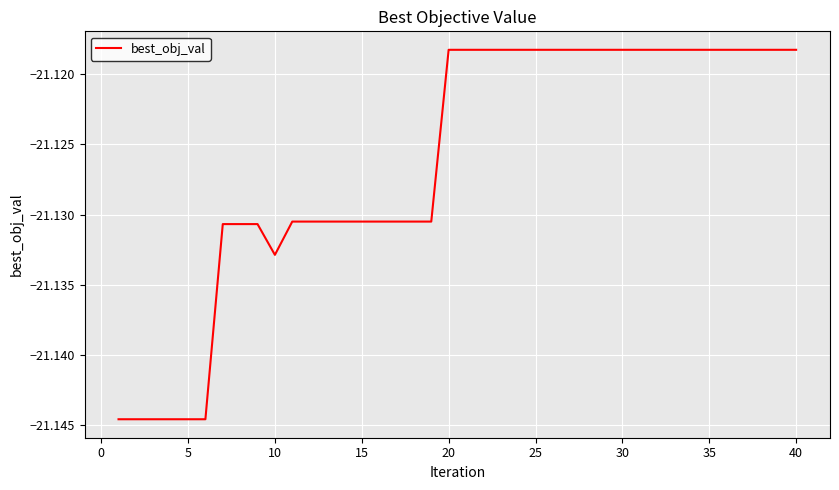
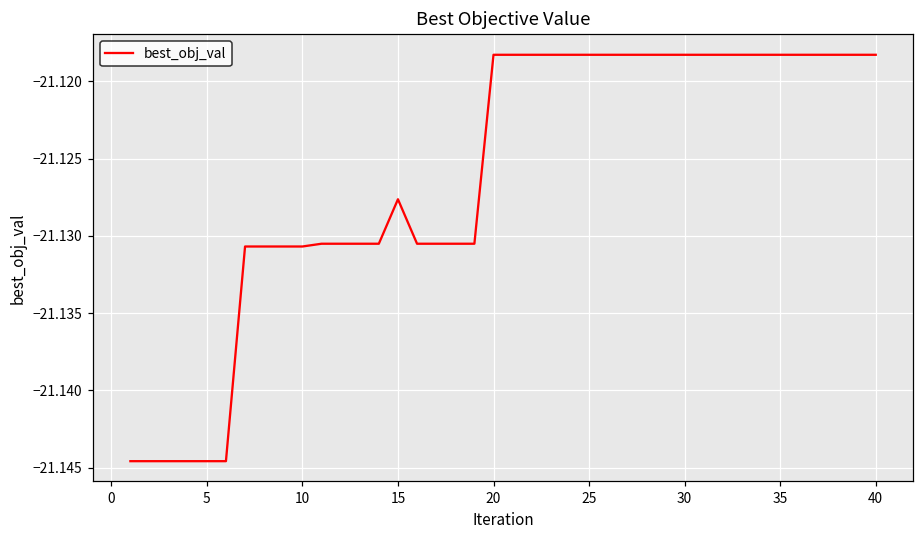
  {
    "5": -21.1446,
-   "10": -21.1329,
-   "15": -21.1305,
+   "10": -21.1307,
+   "15": -21.1276,
    "20": -21.1183,
    "25": -21.1183,
    "30": -21.1183,
    "35": -21.1183,
    "40": -21.1183
  }
